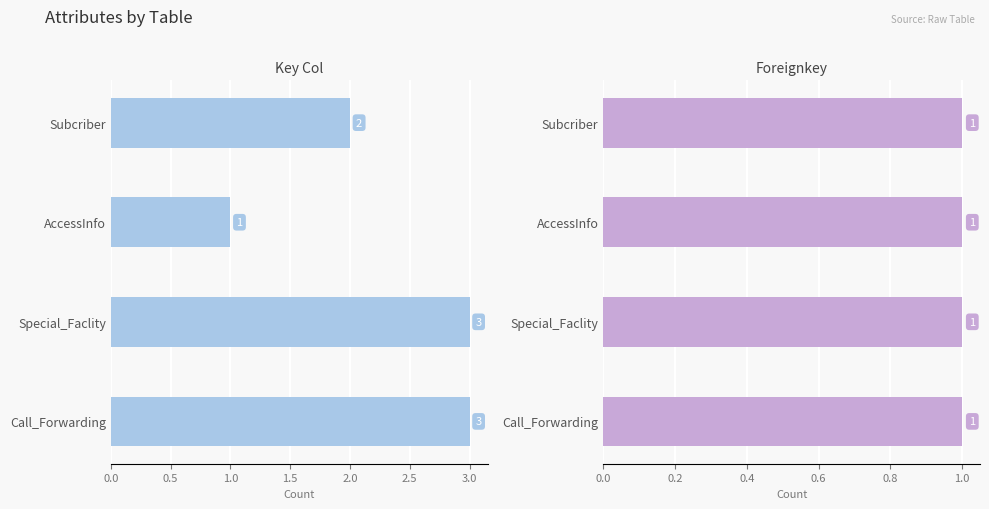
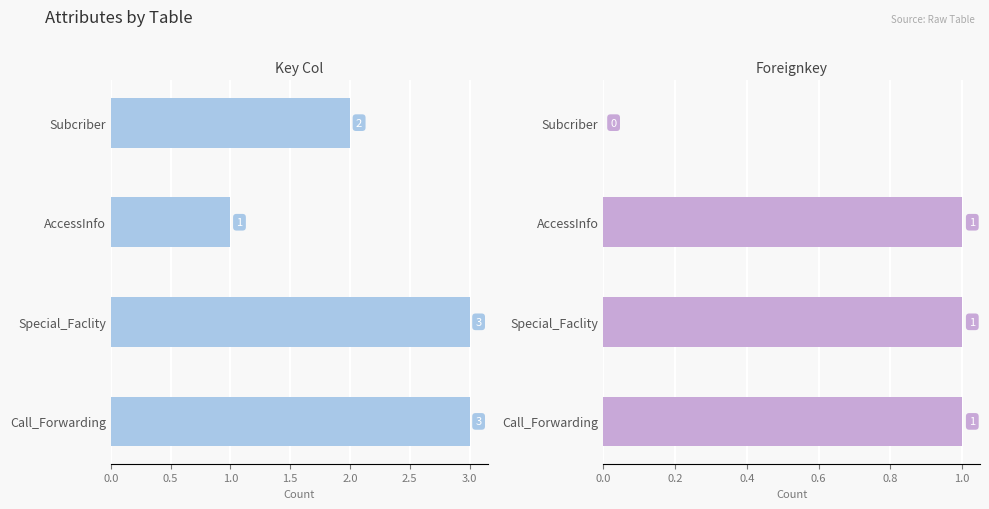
  {
    "Foreignkey": {
-     "Subcriber": 1
+     "Subcriber": 0
    }
  }
